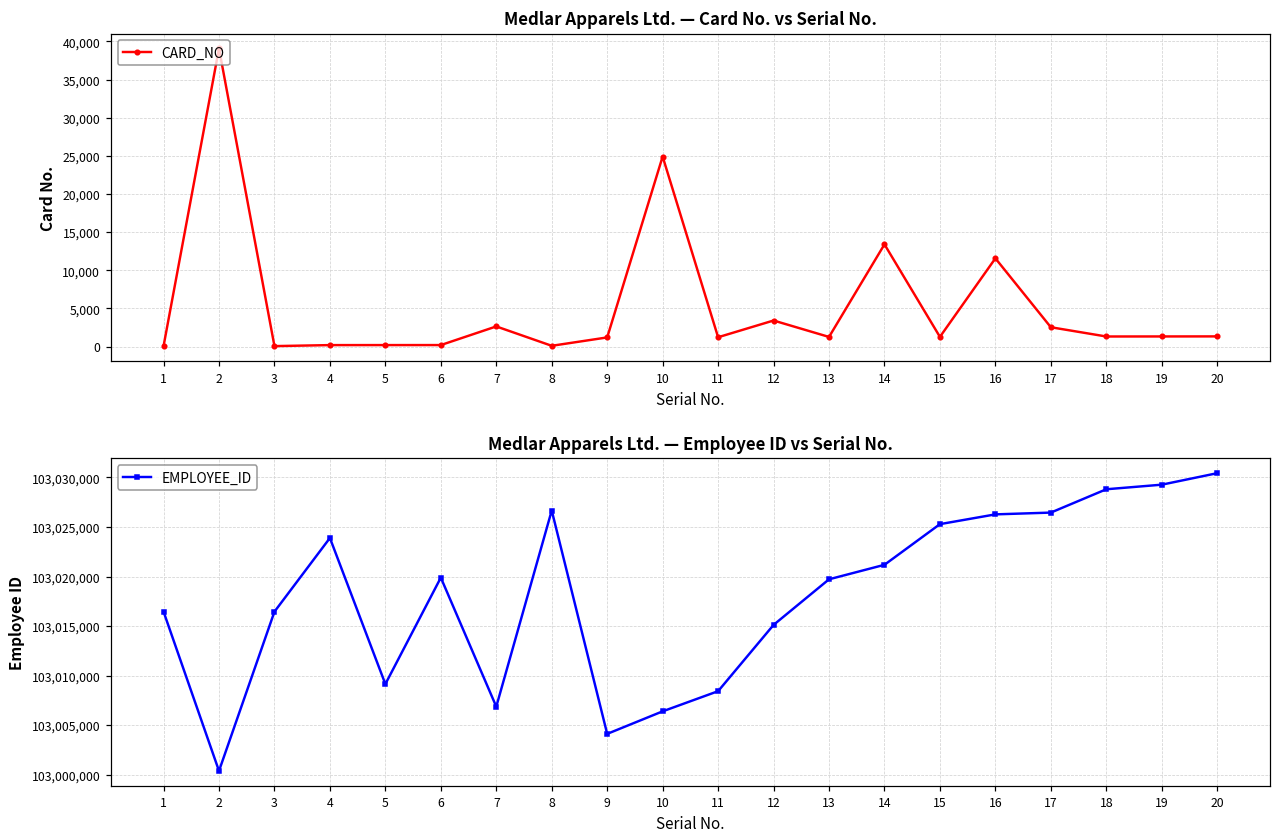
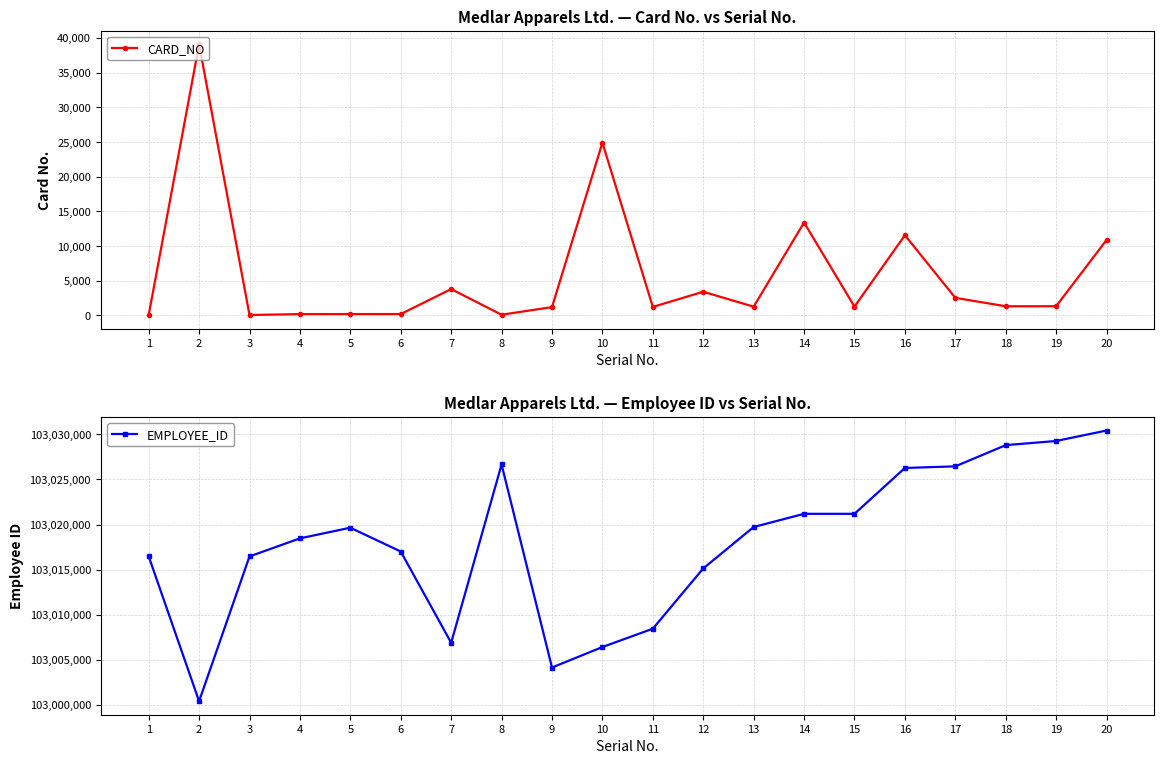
  {
    "Medlar Apparels Ltd. — Card No. vs Serial No.": {
      "1": "0",
      "3": "0",
      "4": "0",
      "5": "0",
      "6": "0",
-     "7": "3,000",
+     "7": "4,000",
      "8": "0",
      "9": "1,000",
      "10": "25,000",
      "11": "1,000",
      "12": "3,000",
      "13": "1,000",
      "14": "13,000",
      "15": "1,000",
      "16": "12,000",
      "17": "3,000",
      "18": "1,000",
      "19": "1,000",
-     "20": "1,000"
+     "20": "11,000"
    },
    "Medlar Apparels Ltd. — Employee ID vs Serial No.": {
      "1": "103,016,000",
      "2": "103,000,000",
      "3": "103,016,000",
-     "4": "103,024,000",
-     "5": "103,009,000",
-     "6": "103,020,000",
+     "4": "103,018,000",
+     "5": "103,020,000",
+     "6": "103,017,000",
      "7": "103,007,000",
      "8": "103,027,000",
      "9": "103,004,000",
      "10": "103,006,000",
      "11": "103,008,000",
      "12": "103,015,000",
      "13": "103,020,000",
      "14": "103,021,000",
-     "15": "103,025,000",
+     "15": "103,021,000",
      "16": "103,026,000",
      "17": "103,026,000",
      "18": "103,029,000",
      "19": "103,029,000",
      "20": "103,030,000"
    }
  }
